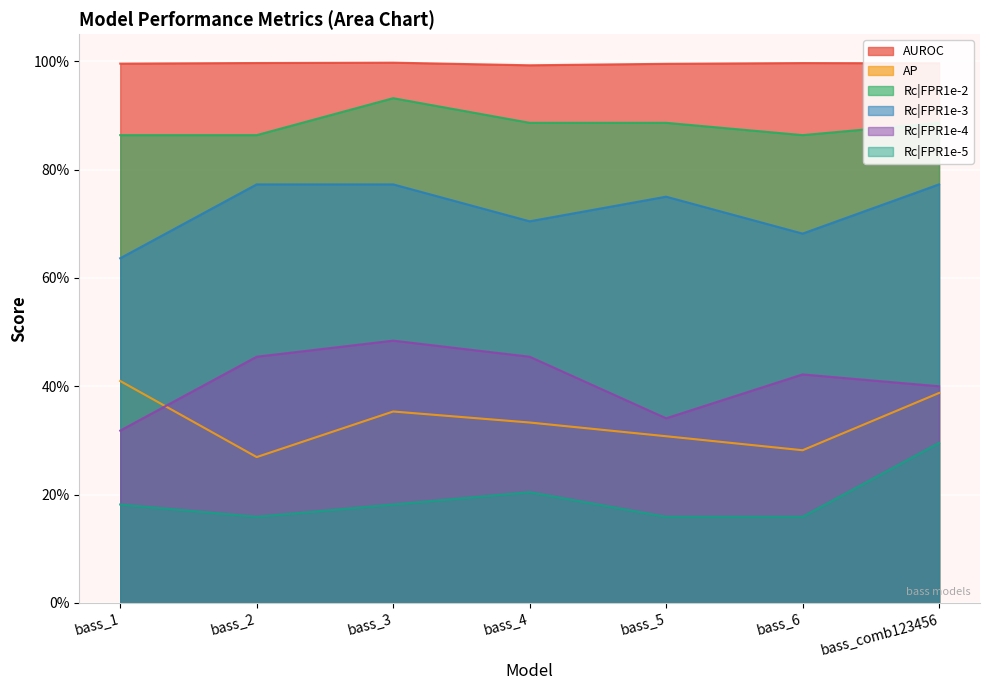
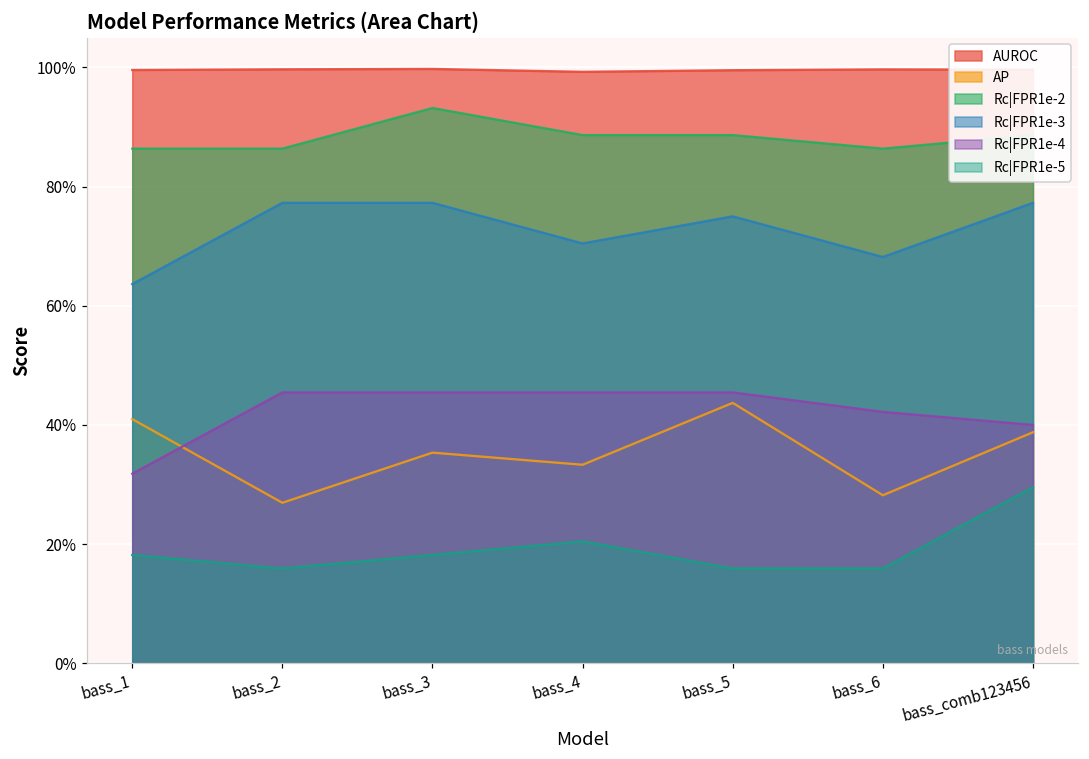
  {
    "AUROC": {
      "bass_1": "100%",
      "bass_2": "100%",
      "bass_3": "100%",
      "bass_4": "99%",
      "bass_5": "100%",
      "bass_6": "100%"
    },
    "AP": {
      "bass_1": "41%",
      "bass_2": "27%",
      "bass_3": "35%",
      "bass_4": "33%",
-     "bass_5": "31%",
+     "bass_5": "44%",
      "bass_6": "28%",
      "bass_comb123456": "39%"
    },
    "Rc|FPR1e-4": {
      "bass_1": "32%",
      "bass_2": "45%",
-     "bass_3": "48%",
+     "bass_3": "45%",
      "bass_4": "45%",
-     "bass_5": "34%",
+     "bass_5": "45%",
      "bass_6": "42%",
      "bass_comb123456": "40%"
    }
  }
